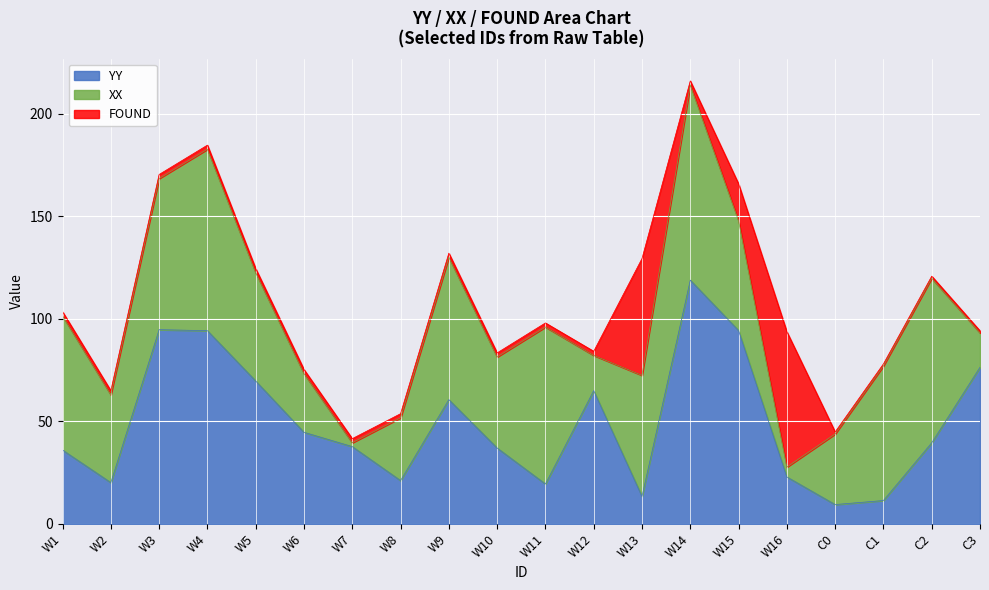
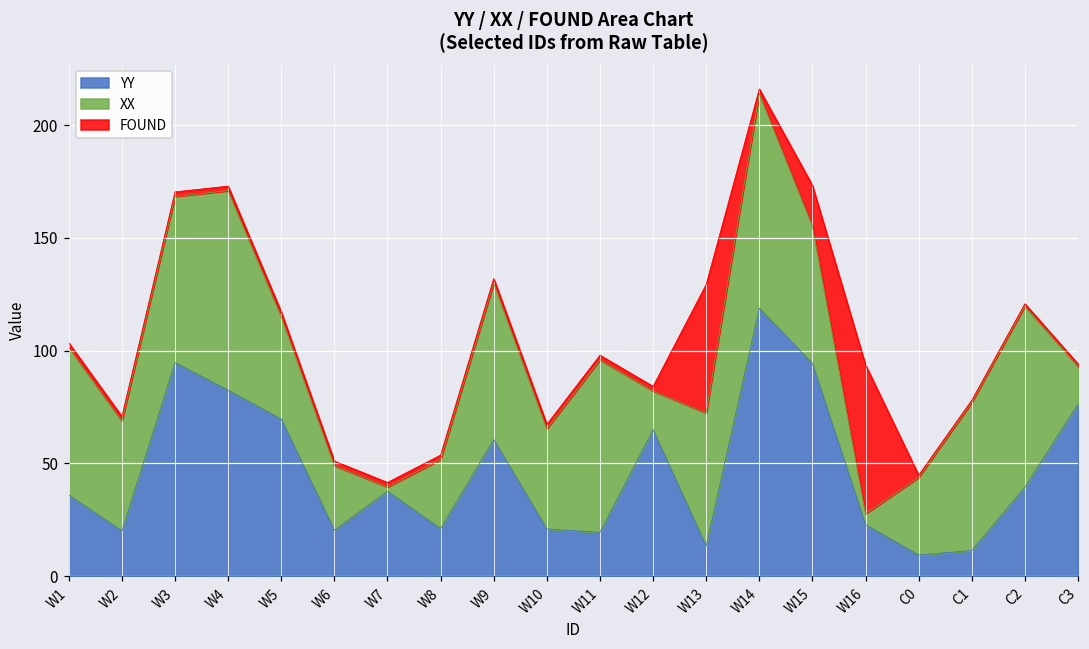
  {
    "YY": {
      "W1": 36,
      "W2": 20,
      "W3": 95,
-     "W4": 94,
+     "W4": 82,
      "W5": 70,
-     "W6": 45,
+     "W6": 20,
      "W7": 38,
      "W8": 21,
      "W9": 61,
-     "W10": 37,
+     "W10": 21,
      "W11": 19,
      "W12": 65,
      "W13": 13,
      "W14": 119,
      "W15": 94,
      "W16": 23,
      "C0": 9,
      "C1": 11,
      "C2": 40,
      "C3": 76
    },
    "XX": {
      "W1": 65,
-     "W2": 43,
+     "W2": 49,
      "W3": 74,
      "W4": 88,
-     "W5": 53,
+     "W5": 46,
      "W6": 29,
      "W7": 2,
      "W8": 31,
      "W9": 69,
      "W10": 44,
      "W11": 77,
      "W12": 17,
      "W13": 59,
      "W14": 95,
-     "W15": 54,
+     "W15": 61,
      "W16": 5
    },
    "FOUND": {
      "W1": 2,
      "W2": 2,
      "W3": 2,
      "W4": 2,
      "W5": 2,
      "W6": 2,
      "W7": 2,
      "W8": 2,
      "W9": 2,
      "W10": 2,
      "W11": 2,
      "W12": 2,
      "W13": 57,
      "W14": 2,
      "W15": 18,
      "W16": 66
    }
  }
